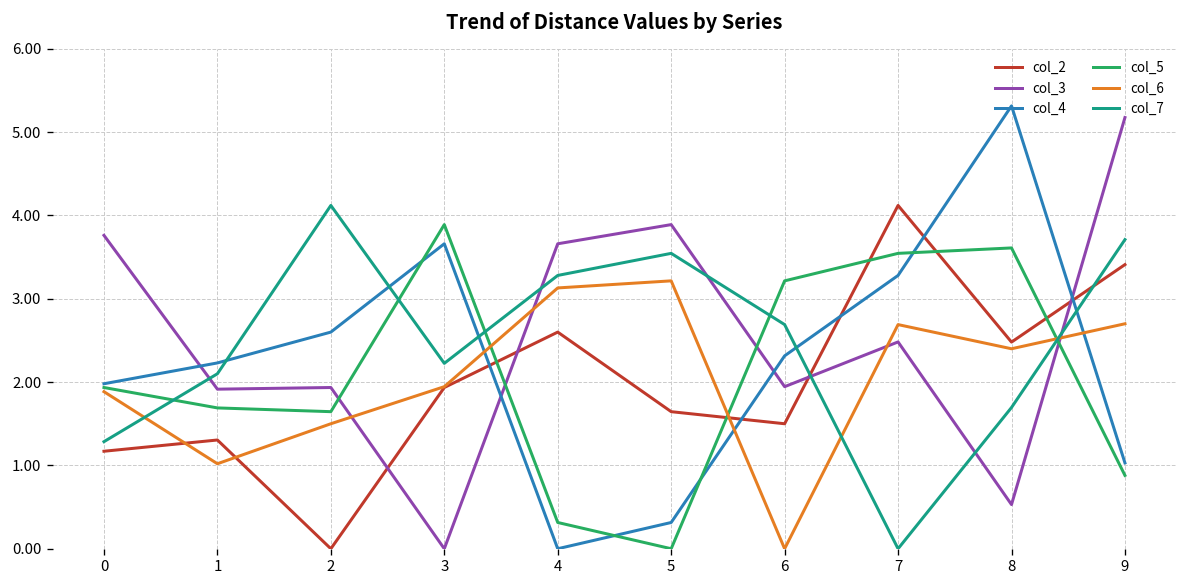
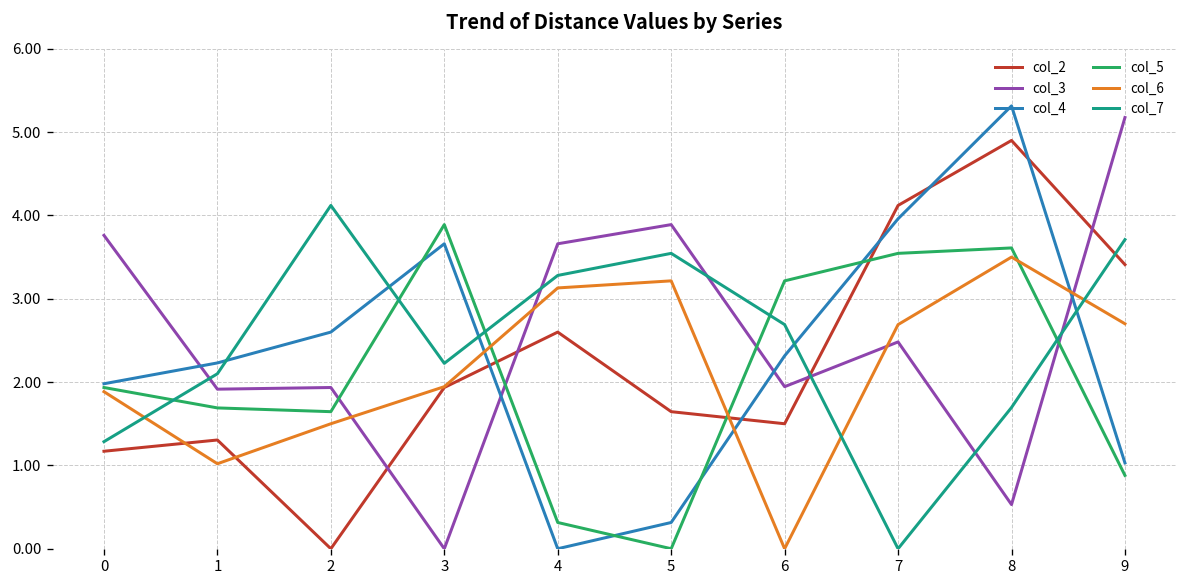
  {
    "col_2": {
      "0": 1.2,
      "1": 1.3,
      "2": 0.0,
      "4": 2.6,
      "5": 1.6,
      "6": 1.5,
      "7": 4.1,
-     "8": 2.5,
+     "8": 4.9,
      "9": 3.4
    },
    "col_3": {
      "0": 3.8,
      "1": 1.9,
      "2": 1.9,
      "3": 0.0,
      "4": 3.7,
      "5": 3.9,
      "6": 1.9,
      "7": 2.5,
      "8": 0.5,
      "9": 5.2
    },
    "col_4": {
      "0": 2.0,
      "1": 2.2,
      "2": 2.6,
      "3": 3.7,
      "4": 0.0,
      "5": 0.3,
      "6": 2.3,
-     "7": 3.3,
+     "7": 4.0,
      "8": 5.3,
      "9": 1.0
    },
    "col_6": {
      "0": 1.9,
      "1": 1.0,
      "2": 1.5,
      "4": 3.1,
      "5": 3.2,
      "6": 0.0,
      "7": 2.7,
-     "8": 2.4,
+     "8": 3.5,
      "9": 2.7
    }
  }
